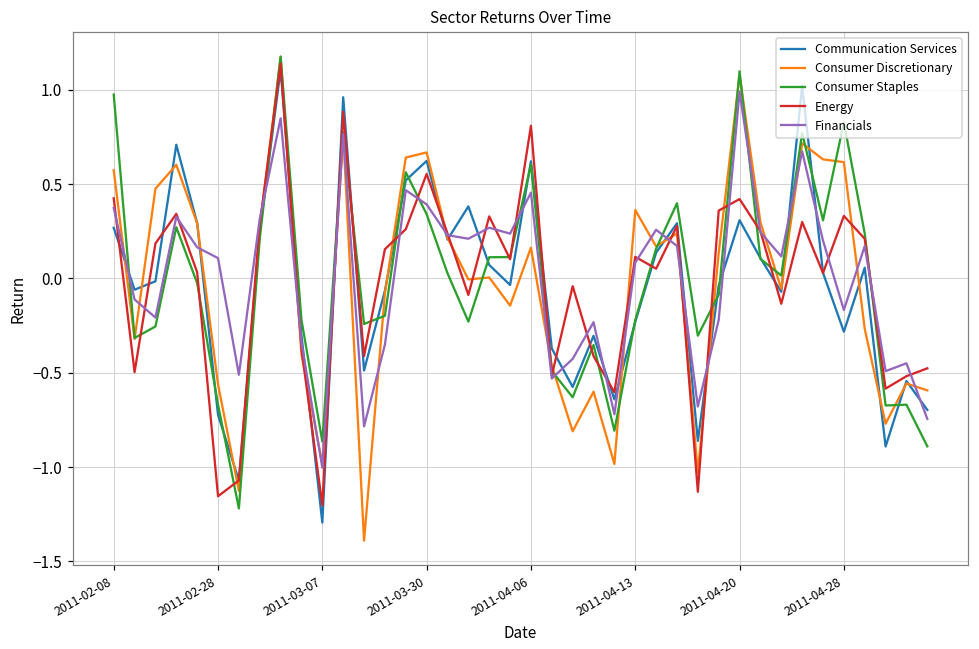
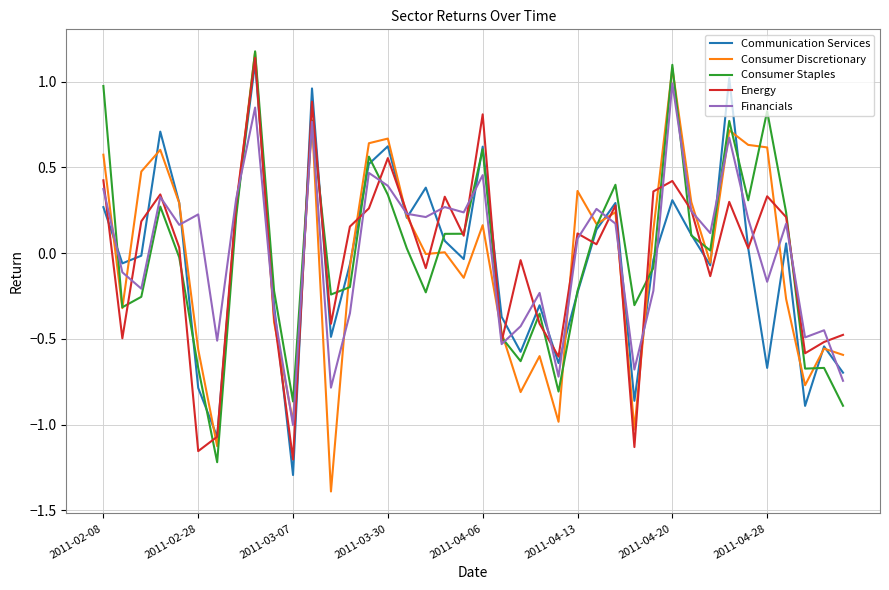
  {
    "Communication Services": {
      "2011-02-08": 0.27,
-     "2011-02-28": -0.72,
+     "2011-02-28": -0.79,
      "2011-03-07": -1.29,
      "2011-03-30": 0.62,
      "2011-04-06": 0.62,
      "2011-04-20": 0.31,
-     "2011-04-28": -0.28
+     "2011-04-28": -0.67
    },
    "Consumer Discretionary": {
      "2011-02-08": 0.57,
      "2011-02-28": -0.56,
      "2011-03-07": -0.98,
      "2011-03-30": 0.67,
      "2011-04-06": 0.16,
      "2011-04-13": 0.36,
      "2011-04-20": 1.08,
      "2011-04-28": 0.62
    },
    "Consumer Staples": {
      "2011-02-08": 0.97,
      "2011-02-28": -0.67,
      "2011-03-07": -0.86,
      "2011-03-30": 0.34,
      "2011-04-06": 0.61,
      "2011-04-20": 1.10
    },
    "Energy": {
      "2011-02-08": 0.42,
      "2011-02-28": -1.15,
      "2011-03-07": -1.20,
      "2011-03-30": 0.55,
      "2011-04-06": 0.81,
      "2011-04-13": 0.11,
      "2011-04-20": 0.42,
      "2011-04-28": 0.33
    },
    "Financials": {
      "2011-02-08": 0.37,
-     "2011-02-28": 0.11,
+     "2011-02-28": 0.23,
      "2011-03-07": -1.00,
      "2011-03-30": 0.39,
      "2011-04-06": 0.46,
      "2011-04-13": 0.08,
      "2011-04-20": 0.99,
      "2011-04-28": -0.17
    }
  }
